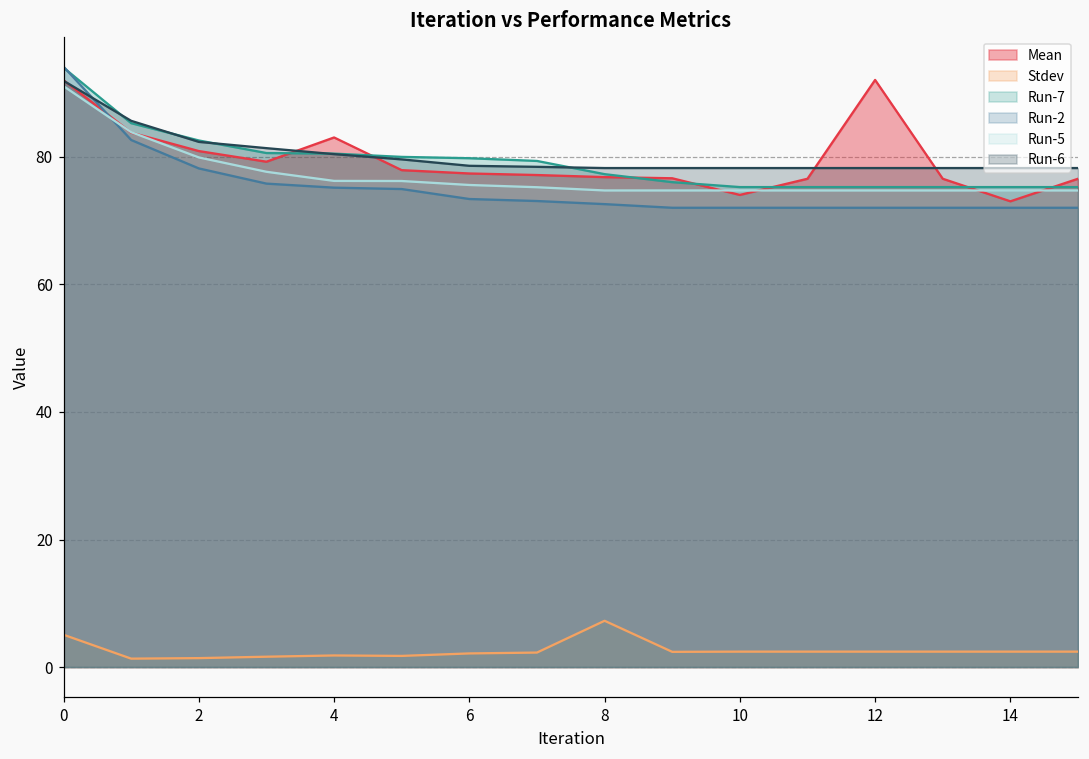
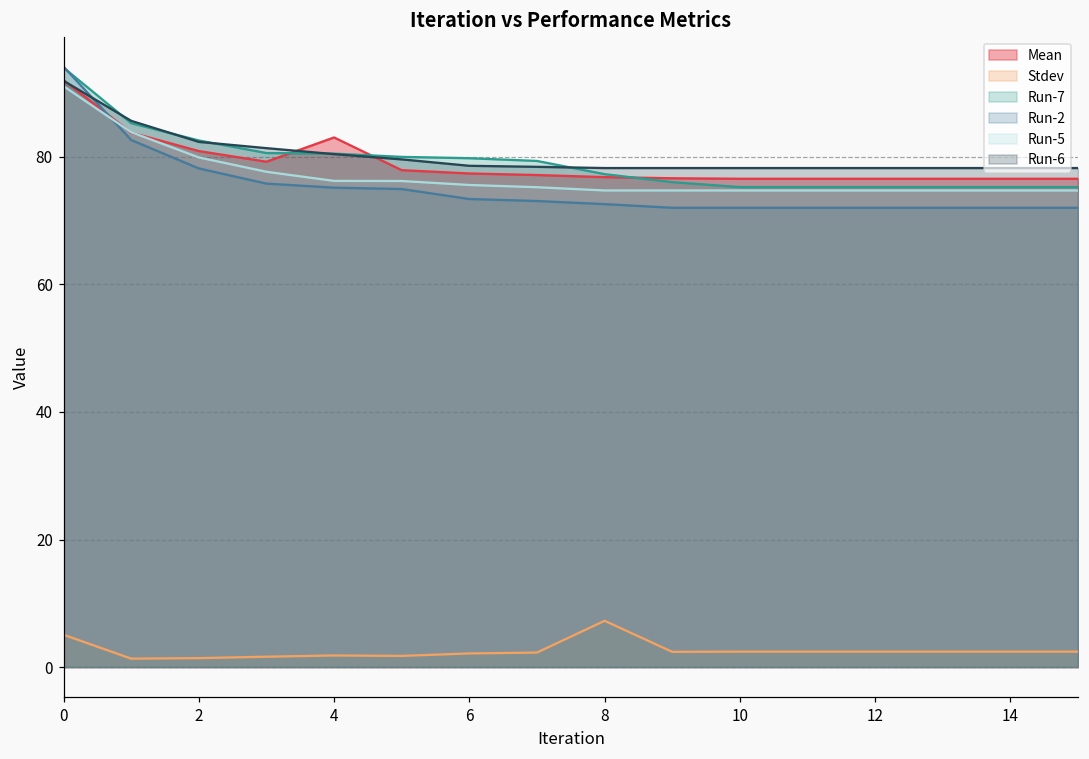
  {
    "Mean": {
      "2": 81,
      "4": 83,
      "6": 77,
      "8": 77,
-     "10": 74,
-     "12": 92,
-     "14": 73
+     "10": 77,
+     "12": 77,
+     "14": 77
    },
    "Stdev": {
      "0": 5,
      "2": 1,
      "4": 2,
      "6": 2,
      "8": 7,
      "10": 2,
      "12": 2,
      "14": 2
    }
  }
